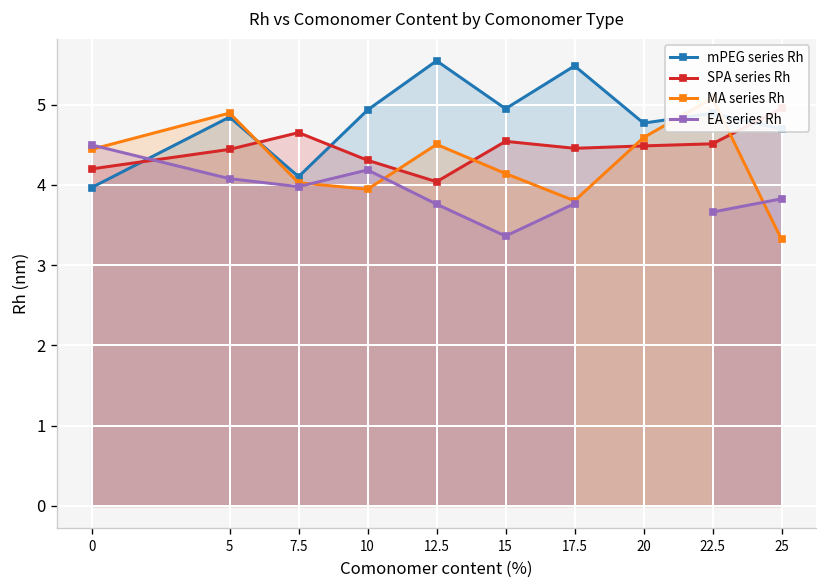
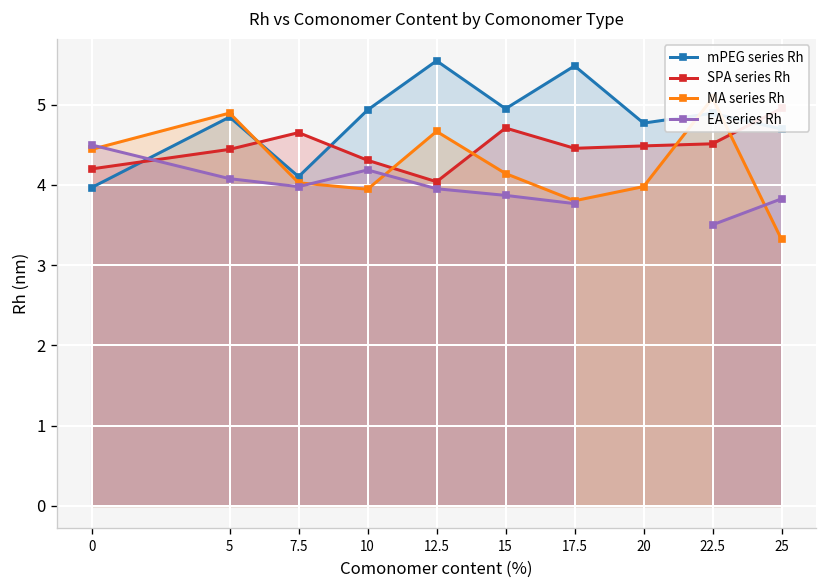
  {
    "mPEG series Rh": {
      "0": 4.0,
      "5": 4.8,
      "7.5": 4.1,
      "10": 4.9,
      "12.5": 5.5,
      "15": 4.9,
      "17.5": 5.5,
      "20": 4.8,
      "25": 4.7
    },
    "SPA series Rh": {
      "0": 4.2,
      "5": 4.4,
      "7.5": 4.6,
      "10": 4.3,
      "12.5": 4.0,
-     "15": 4.5,
+     "15": 4.7,
      "17.5": 4.5,
      "20": 4.5,
      "22.5": 4.5
    },
    "MA series Rh": {
      "0": 4.4,
      "5": 4.9,
      "7.5": 4.0,
      "10": 3.9,
-     "12.5": 4.5,
+     "12.5": 4.7,
      "15": 4.1,
-     "20": 4.6,
+     "20": 4.0,
      "25": 3.3
    },
    "EA series Rh": {
      "0": 4.5,
      "5": 4.1,
      "7.5": 4.0,
      "10": 4.2,
-     "12.5": 3.8,
-     "15": 3.4,
-     "22.5": 3.7,
+     "12.5": 4.0,
+     "15": 3.9,
+     "22.5": 3.5,
      "25": 3.8
    }
  }
